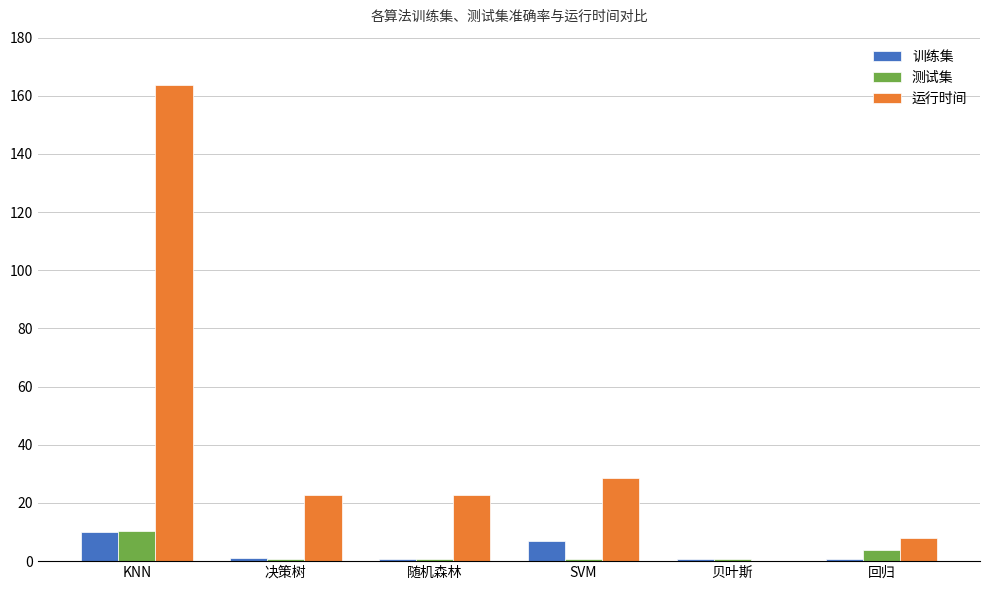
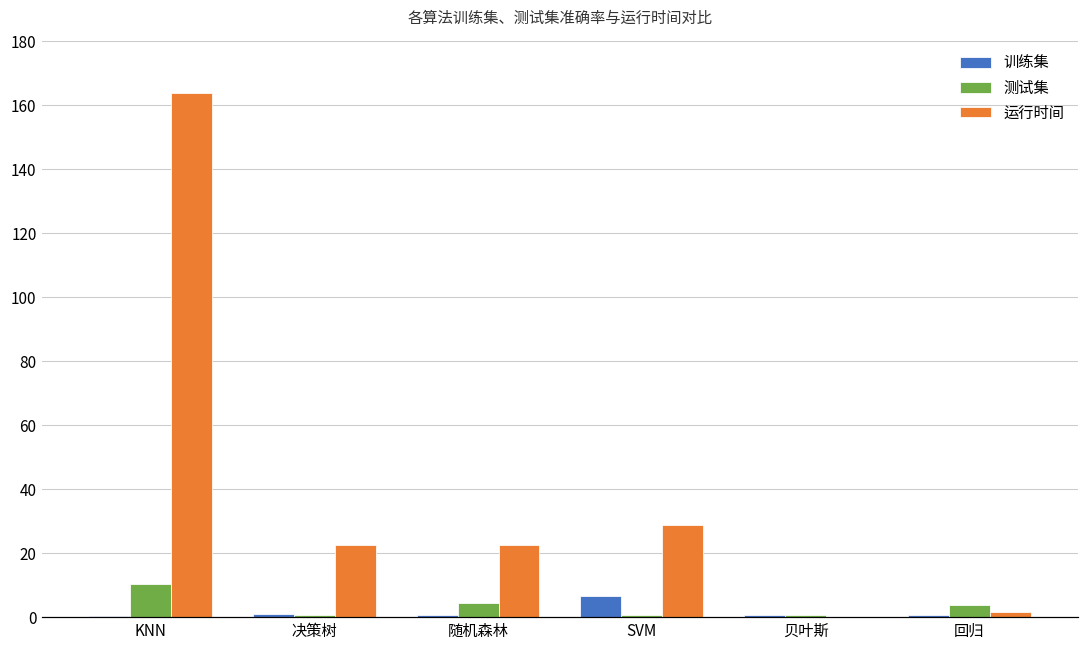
  {
    "训练集": {
-     "KNN": 10,
+     "KNN": 1,
      "决策树": 1,
      "SVM": 7
    },
    "测试集": {
      "KNN": 10,
-     "随机森林": 1,
+     "随机森林": 5,
      "回归": 4
    },
    "运行时间": {
      "KNN": 164,
      "决策树": 23,
      "随机森林": 23,
      "SVM": 29,
-     "回归": 8
+     "回归": 2
    }
  }
